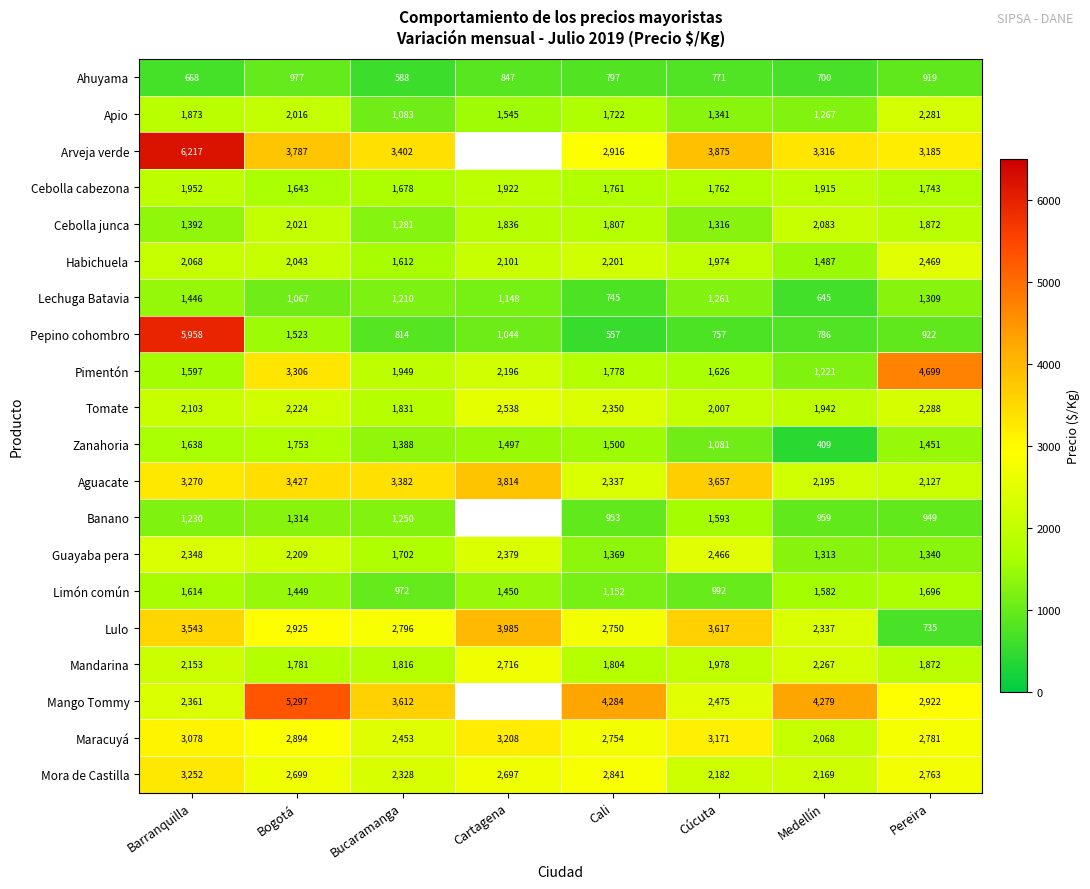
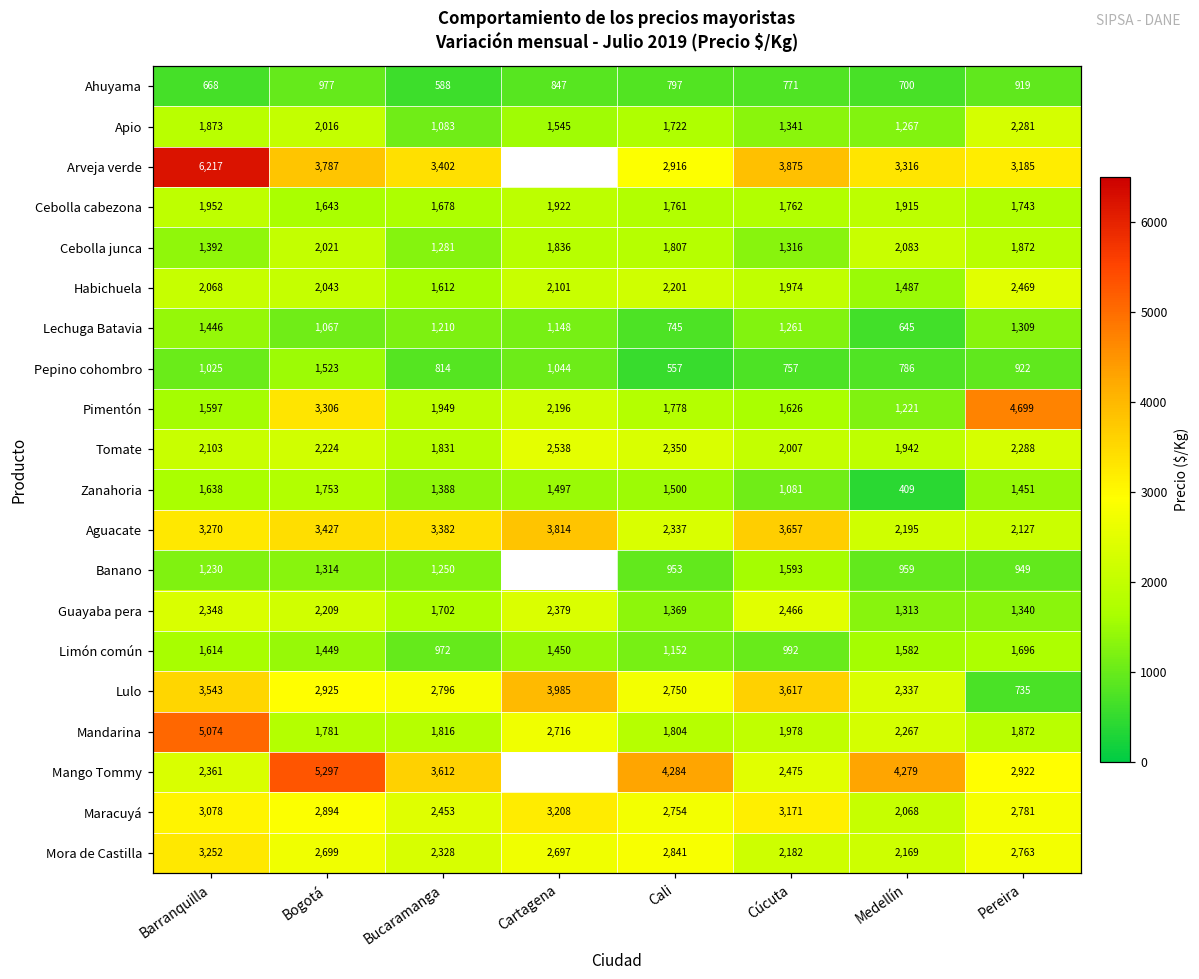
  {
    "Ahuyama": {
      "Barranquilla": "668",
      "Bogotá": "977",
      "Bucaramanga": "588",
      "Cartagena": "847",
      "Cali": "797",
      "Cúcuta": "771",
      "Medellín": "700",
      "Pereira": "919"
    },
    "Apio": {
      "Barranquilla": "1,873",
      "Bogotá": "2,016",
      "Bucaramanga": "1,083",
      "Cartagena": "1,545",
      "Cali": "1,722",
      "Cúcuta": "1,341",
      "Medellín": "1,267",
      "Pereira": "2,281"
    },
    "Arveja verde": {
      "Barranquilla": "6,217",
      "Bogotá": "3,787",
      "Bucaramanga": "3,402",
      "Cali": "2,916",
      "Cúcuta": "3,875",
      "Medellín": "3,316",
      "Pereira": "3,185"
    },
    "Cebolla cabezona": {
      "Barranquilla": "1,952",
      "Bogotá": "1,643",
      "Bucaramanga": "1,678",
      "Cartagena": "1,922",
      "Cali": "1,761",
      "Cúcuta": "1,762",
      "Medellín": "1,915",
      "Pereira": "1,743"
    },
    "Cebolla junca": {
      "Barranquilla": "1,392",
      "Bogotá": "2,021",
      "Bucaramanga": "1,281",
      "Cartagena": "1,836",
      "Cali": "1,807",
      "Cúcuta": "1,316",
      "Medellín": "2,083",
      "Pereira": "1,872"
    },
    "Habichuela": {
      "Barranquilla": "2,068",
      "Bogotá": "2,043",
      "Bucaramanga": "1,612",
      "Cartagena": "2,101",
      "Cali": "2,201",
      "Cúcuta": "1,974",
      "Medellín": "1,487",
      "Pereira": "2,469"
    },
    "Lechuga Batavia": {
      "Barranquilla": "1,446",
      "Bogotá": "1,067",
      "Bucaramanga": "1,210",
      "Cartagena": "1,148",
      "Cali": "745",
      "Cúcuta": "1,261",
      "Medellín": "645",
      "Pereira": "1,309"
    },
    "Pepino cohombro": {
-     "Barranquilla": "5,958",
+     "Barranquilla": "1,025",
      "Bogotá": "1,523",
      "Bucaramanga": "814",
      "Cartagena": "1,044",
      "Cali": "557",
      "Cúcuta": "757",
      "Medellín": "786",
      "Pereira": "922"
    },
    "Pimentón": {
      "Barranquilla": "1,597",
      "Bogotá": "3,306",
      "Bucaramanga": "1,949",
      "Cartagena": "2,196",
      "Cali": "1,778",
      "Cúcuta": "1,626",
      "Medellín": "1,221",
      "Pereira": "4,699"
    },
    "Tomate": {
      "Barranquilla": "2,103",
      "Bogotá": "2,224",
      "Bucaramanga": "1,831",
      "Cartagena": "2,538",
      "Cali": "2,350",
      "Cúcuta": "2,007",
      "Medellín": "1,942",
      "Pereira": "2,288"
    },
    "Zanahoria": {
      "Barranquilla": "1,638",
      "Bogotá": "1,753",
      "Bucaramanga": "1,388",
      "Cartagena": "1,497",
      "Cali": "1,500",
      "Cúcuta": "1,081",
      "Medellín": "409",
      "Pereira": "1,451"
    },
    "Aguacate": {
      "Barranquilla": "3,270",
      "Bogotá": "3,427",
      "Bucaramanga": "3,382",
      "Cartagena": "3,814",
      "Cali": "2,337",
      "Cúcuta": "3,657",
      "Medellín": "2,195",
      "Pereira": "2,127"
    },
    "Banano": {
      "Barranquilla": "1,230",
      "Bogotá": "1,314",
      "Bucaramanga": "1,250",
      "Cali": "953",
      "Cúcuta": "1,593",
      "Medellín": "959",
      "Pereira": "949"
    },
    "Guayaba pera": {
      "Barranquilla": "2,348",
      "Bogotá": "2,209",
      "Bucaramanga": "1,702",
      "Cartagena": "2,379",
      "Cali": "1,369",
      "Cúcuta": "2,466",
      "Medellín": "1,313",
      "Pereira": "1,340"
    },
    "Limón común": {
      "Barranquilla": "1,614",
      "Bogotá": "1,449",
      "Bucaramanga": "972",
      "Cartagena": "1,450",
      "Cali": "1,152",
      "Cúcuta": "992",
      "Medellín": "1,582",
      "Pereira": "1,696"
    },
    "Lulo": {
      "Barranquilla": "3,543",
      "Bogotá": "2,925",
      "Bucaramanga": "2,796",
      "Cartagena": "3,985",
      "Cali": "2,750",
      "Cúcuta": "3,617",
      "Medellín": "2,337",
      "Pereira": "735"
    },
    "Mandarina": {
-     "Barranquilla": "2,153",
+     "Barranquilla": "5,074",
      "Bogotá": "1,781",
      "Bucaramanga": "1,816",
      "Cartagena": "2,716",
      "Cali": "1,804",
      "Cúcuta": "1,978",
      "Medellín": "2,267",
      "Pereira": "1,872"
    },
    "Mango Tommy": {
      "Barranquilla": "2,361",
      "Bogotá": "5,297",
      "Bucaramanga": "3,612",
      "Cali": "4,284",
      "Cúcuta": "2,475",
      "Medellín": "4,279",
      "Pereira": "2,922"
    },
    "Maracuyá": {
      "Barranquilla": "3,078",
      "Bogotá": "2,894",
      "Bucaramanga": "2,453",
      "Cartagena": "3,208",
      "Cali": "2,754",
      "Cúcuta": "3,171",
      "Medellín": "2,068",
      "Pereira": "2,781"
    },
    "Mora de Castilla": {
      "Barranquilla": "3,252",
      "Bogotá": "2,699",
      "Bucaramanga": "2,328",
      "Cartagena": "2,697",
      "Cali": "2,841",
      "Cúcuta": "2,182",
      "Medellín": "2,169",
      "Pereira": "2,763"
    }
  }
